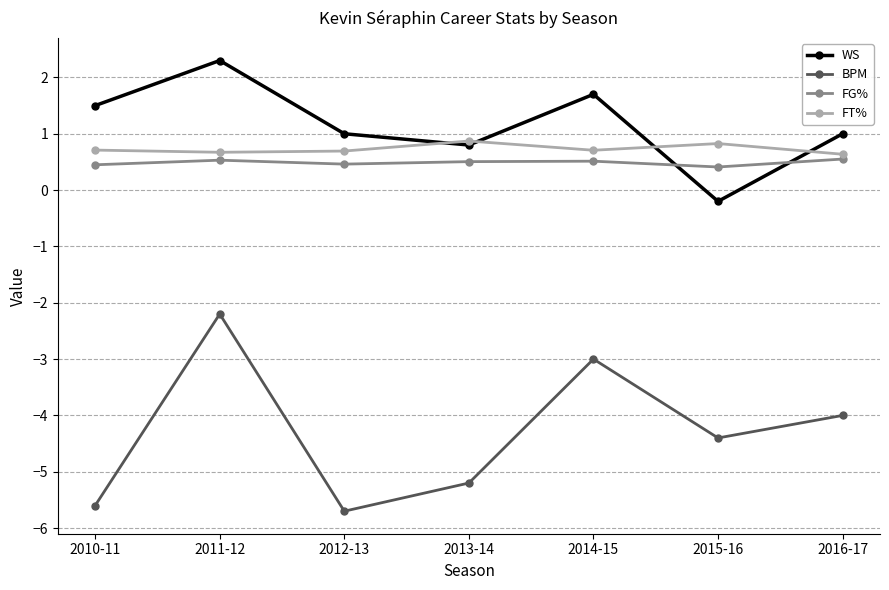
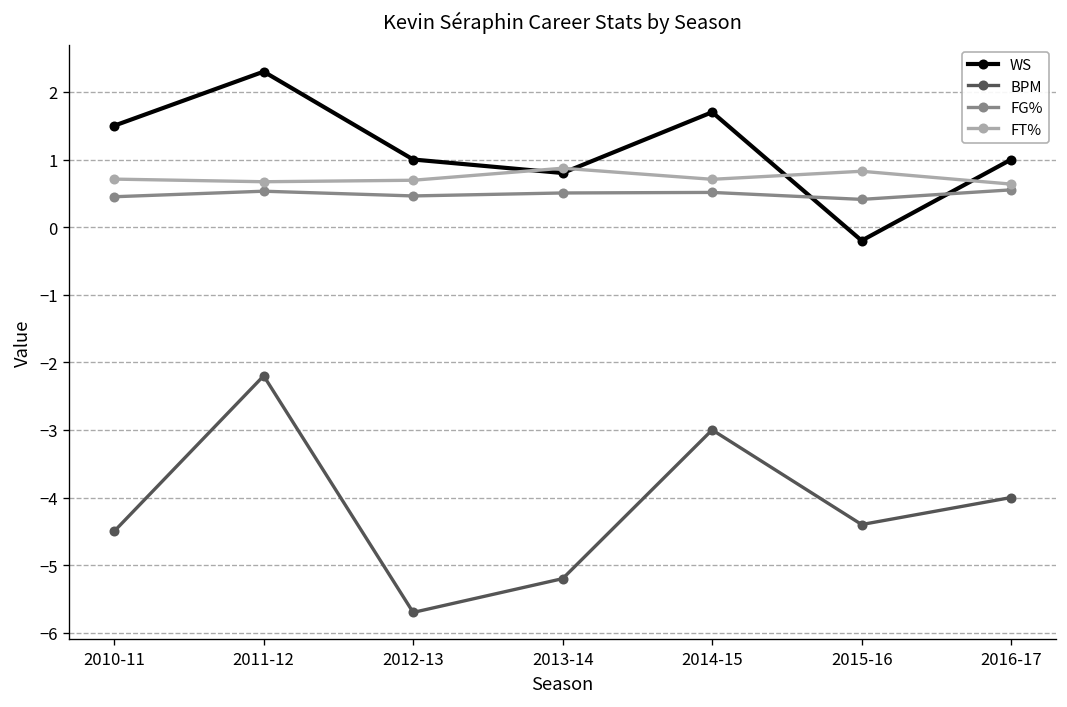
  {
    "WS": {
      "2010-11": 1.5,
      "2011-12": 2.3,
      "2012-13": 1.0,
      "2013-14": 0.8,
      "2014-15": 1.7,
      "2015-16": -0.2,
      "2016-17": 1.0
    },
    "BPM": {
-     "2010-11": -5.6,
+     "2010-11": -4.5,
      "2011-12": -2.2,
      "2012-13": -5.7,
      "2013-14": -5.2,
      "2014-15": -3.0,
      "2015-16": -4.4,
      "2016-17": -4.0
    }
  }
